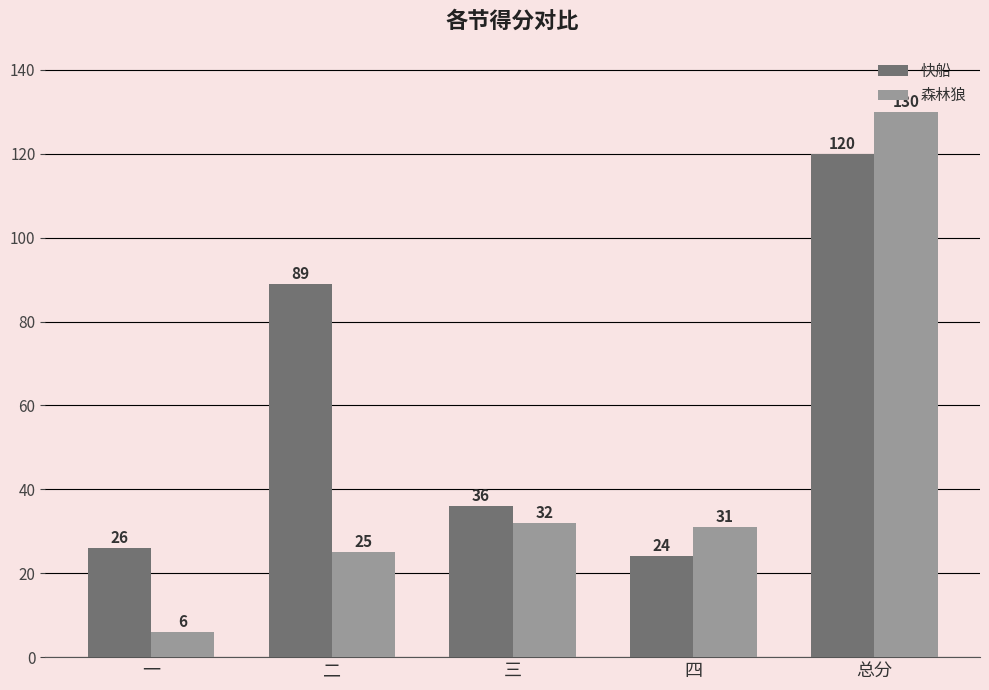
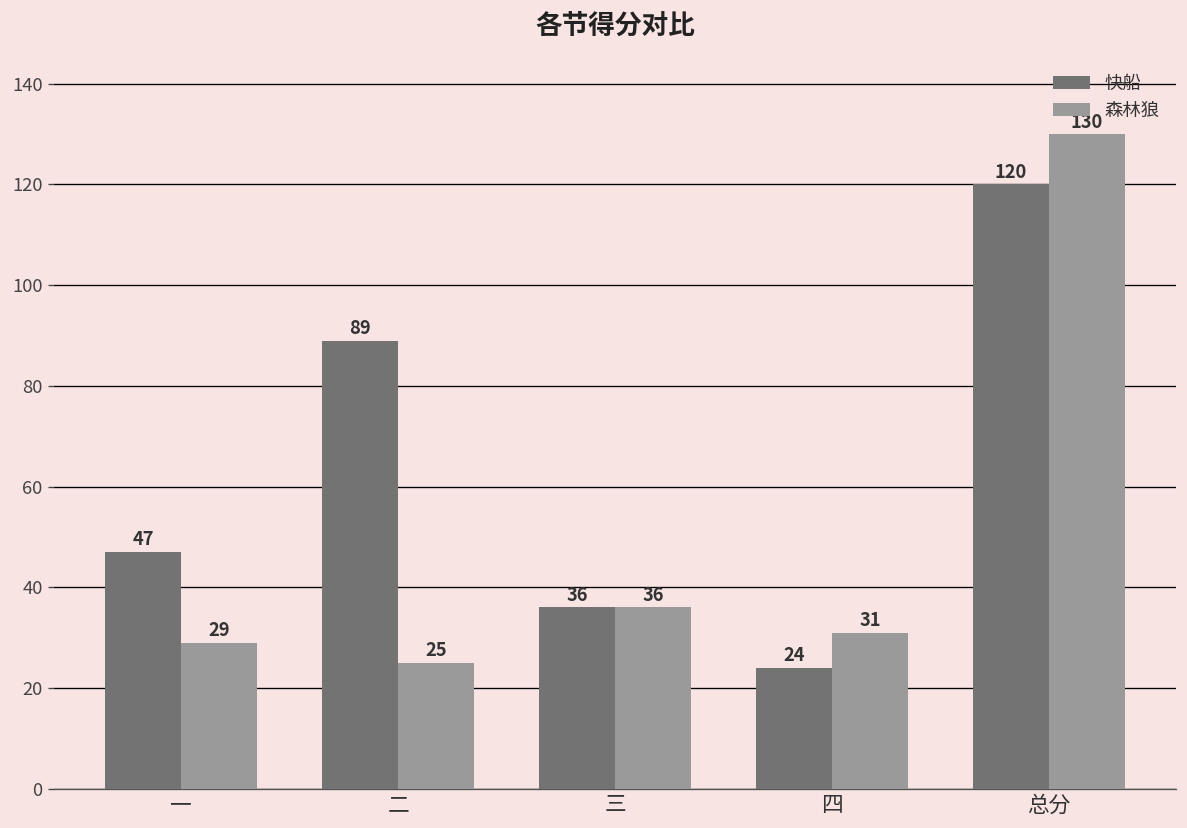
  {
    "快船": {
-     "一": 26,
+     "一": 47,
      "二": 89,
      "三": 36,
      "四": 24,
      "总分": 120
    },
    "森林狼": {
-     "一": 6,
+     "一": 29,
      "二": 25,
-     "三": 32,
+     "三": 36,
      "四": 31,
      "总分": 130
    }
  }
